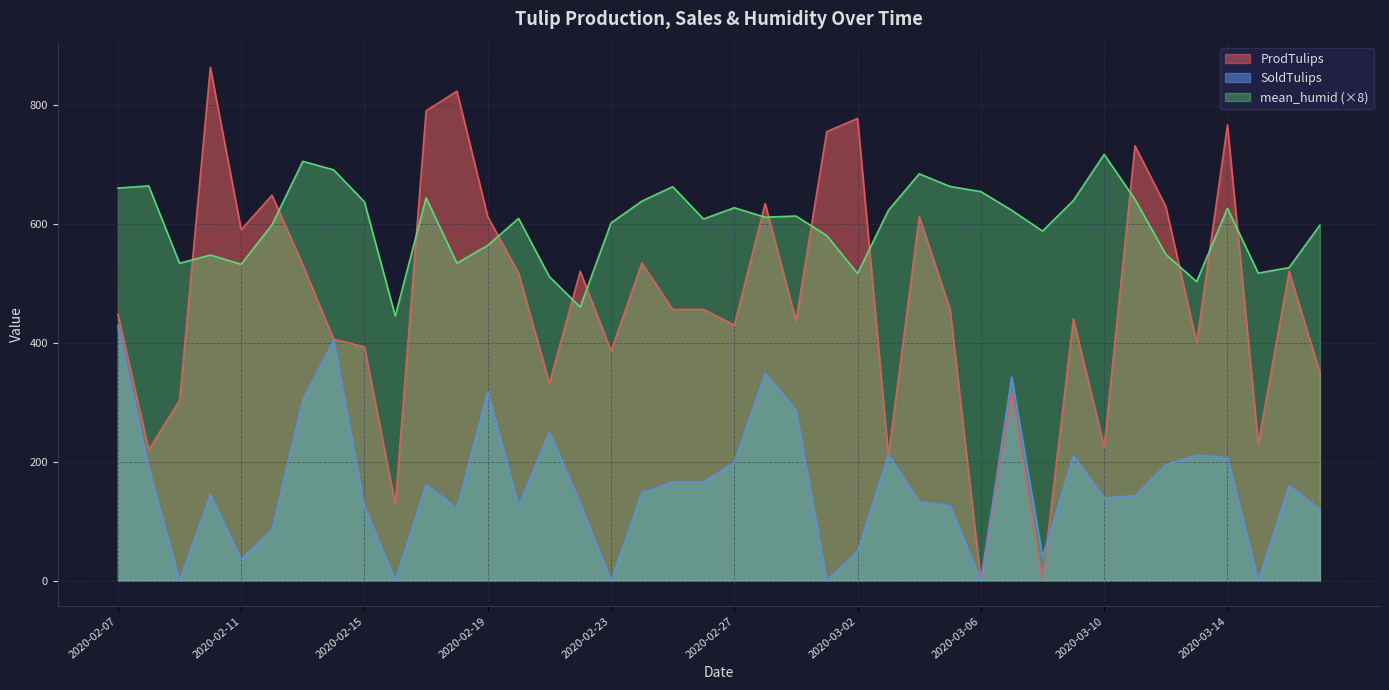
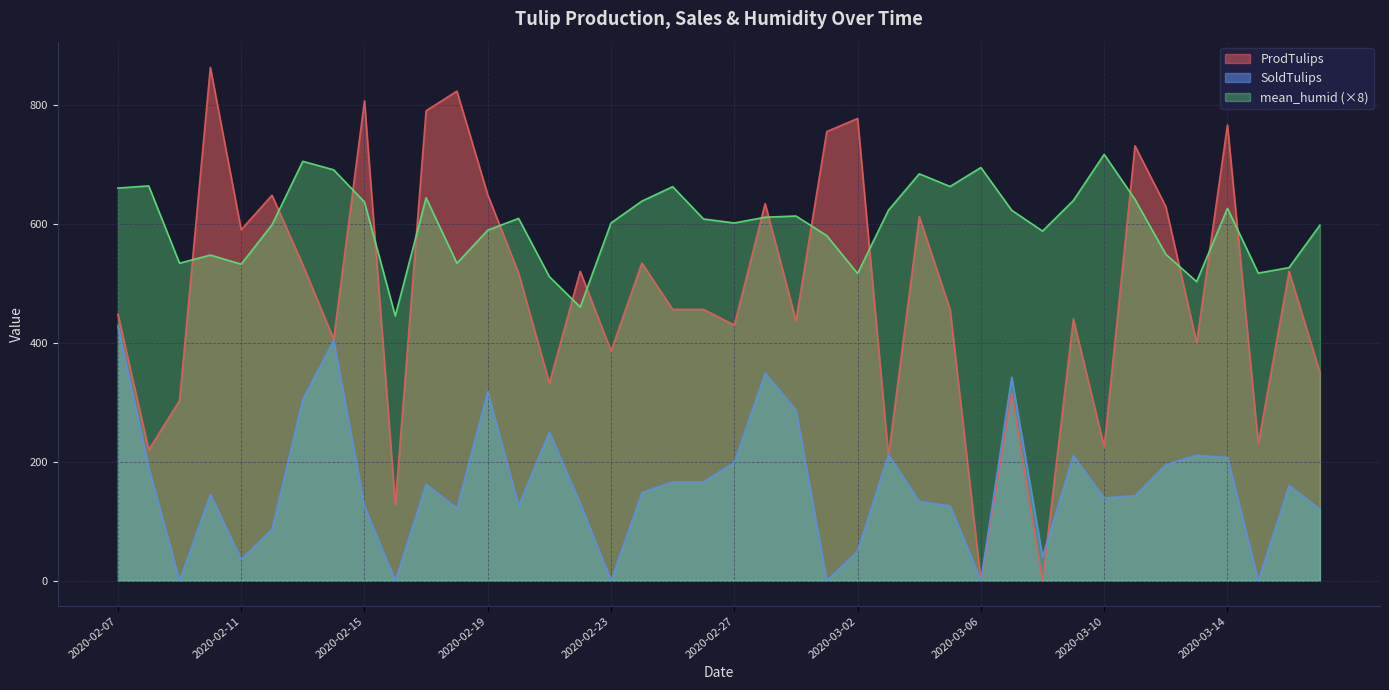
  {
    "ProdTulips": {
      "2020-02-07": 450,
      "2020-02-11": 590,
-     "2020-02-15": 390,
-     "2020-02-19": 610,
+     "2020-02-15": 810,
+     "2020-02-19": 650,
      "2020-02-23": 390,
      "2020-02-27": 430,
      "2020-03-02": 780,
      "2020-03-10": 230,
      "2020-03-14": 770
    },
    "SoldTulips": {
      "2020-02-07": 430,
      "2020-02-11": 40,
      "2020-02-15": 130,
      "2020-02-19": 320,
      "2020-02-23": 0,
      "2020-02-27": 200,
      "2020-03-02": 50,
      "2020-03-10": 140,
      "2020-03-14": 210
    },
    "mean_humid (×8)": {
      "2020-02-07": 660,
      "2020-02-11": 530,
      "2020-02-15": 640,
-     "2020-02-19": 560,
+     "2020-02-19": 590,
      "2020-02-23": 600,
-     "2020-02-27": 630,
+     "2020-02-27": 600,
      "2020-03-02": 520,
-     "2020-03-06": 650,
+     "2020-03-06": 690,
      "2020-03-10": 720,
      "2020-03-14": 630
    }
  }
